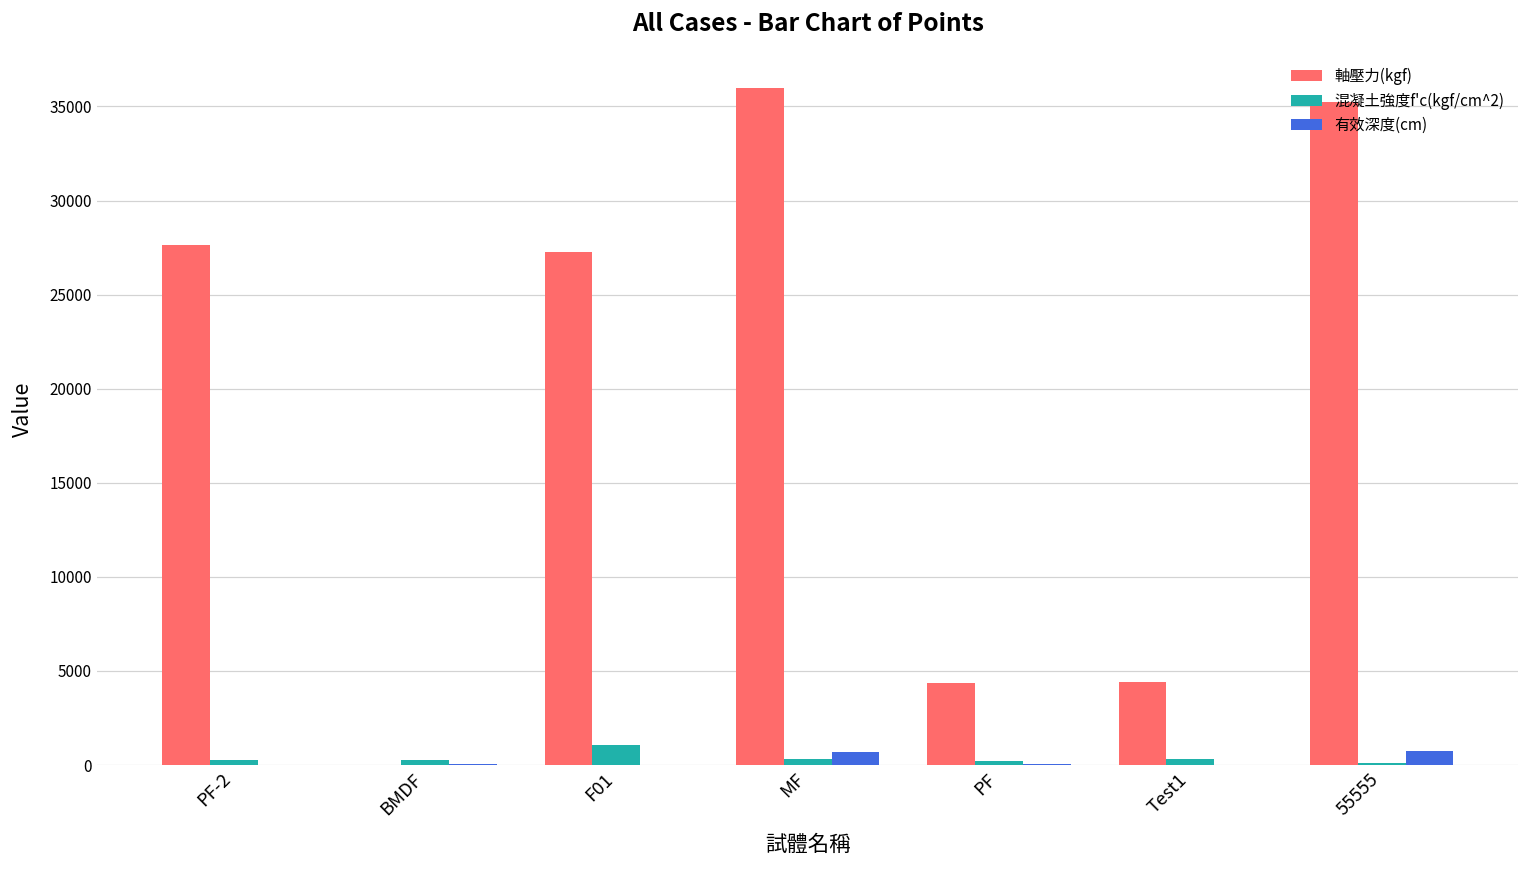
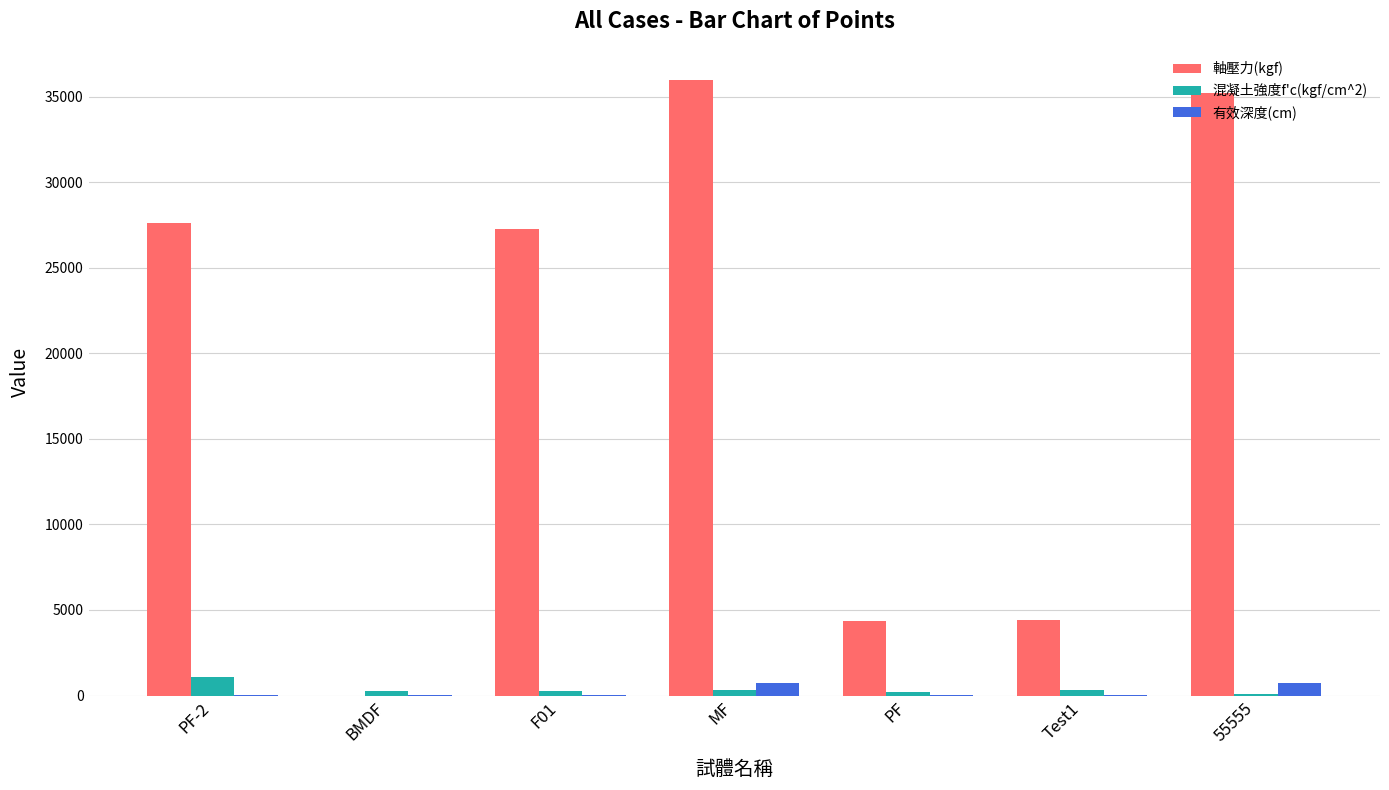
  {
    "軸壓力(kgf)": {
      "PF-2": 27600,
      "BMDF": 0,
      "F01": 27200,
      "MF": 36000,
      "PF": 4300,
      "Test1": 4400,
      "55555": 35200
    },
    "混凝土強度f'c(kgf/cm^2)": {
-     "PF-2": 300,
+     "PF-2": 1100,
      "BMDF": 300,
-     "F01": 1100,
+     "F01": 300,
      "MF": 300,
      "PF": 200,
      "Test1": 300
    },
    "有效深度(cm)": {
      "MF": 700,
      "55555": 700
    }
  }
